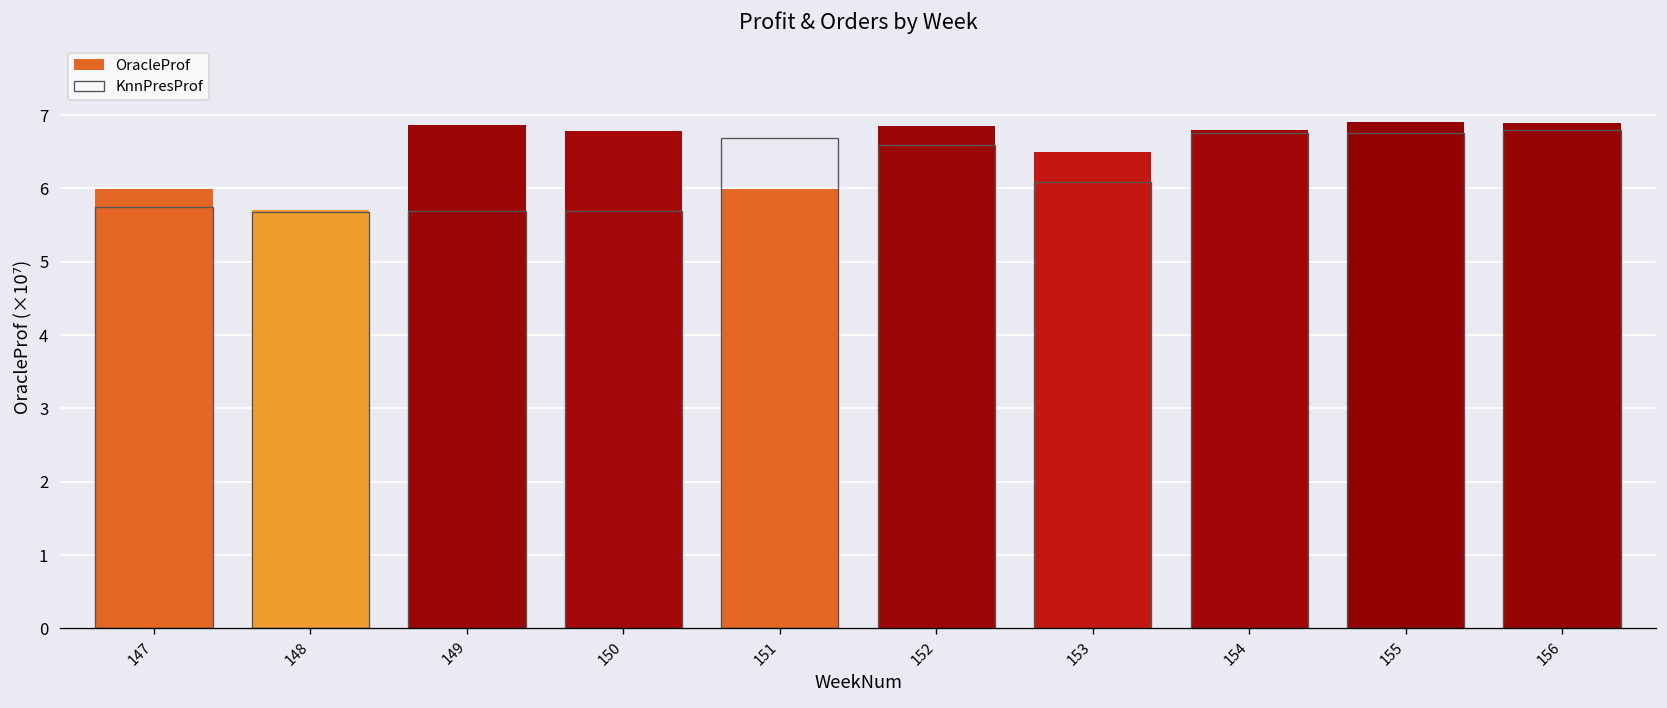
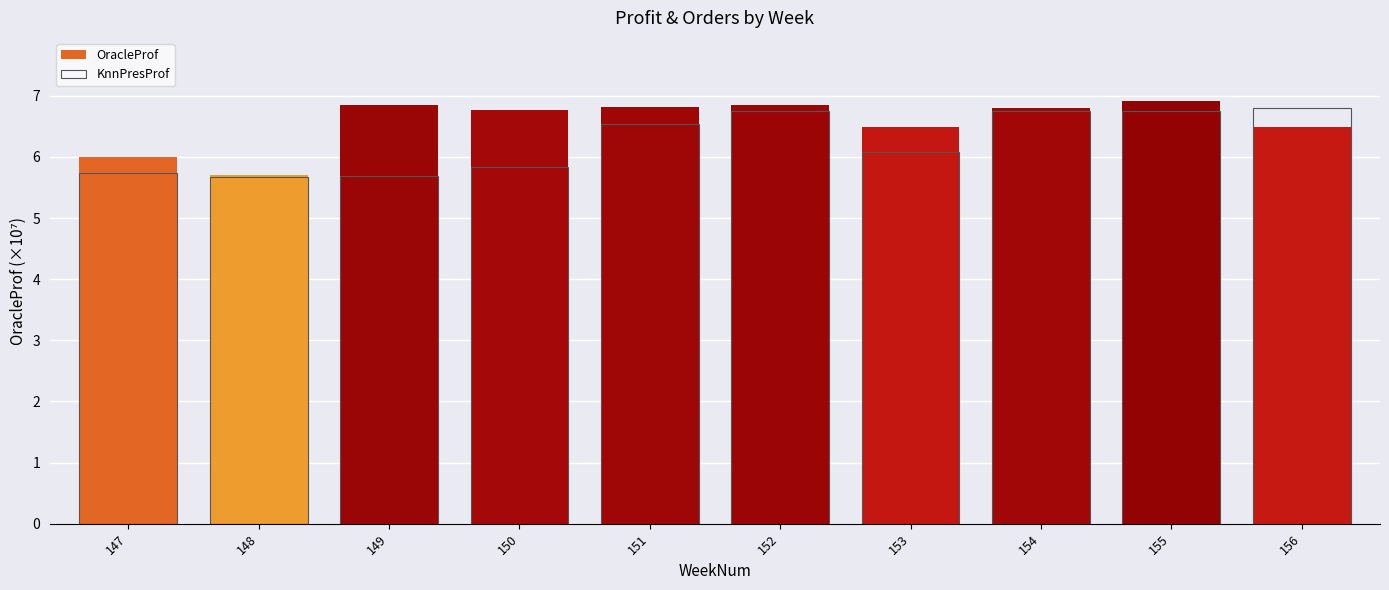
  {
    "OracleProf": {
      "147": 6.0,
      "148": 5.7,
      "149": 6.9,
      "150": 6.8,
-     "151": 6.0,
+     "151": 6.8,
      "152": 6.8,
      "153": 6.5,
      "154": 6.8,
      "155": 6.9,
-     "156": 6.9
+     "156": 6.5
    },
    "KnnPresProf": {
      "148": 5.7,
-     "150": 5.7,
-     "151": 6.7,
-     "152": 6.6
+     "150": 5.8,
+     "151": 6.5,
+     "152": 6.7
    }
  }
